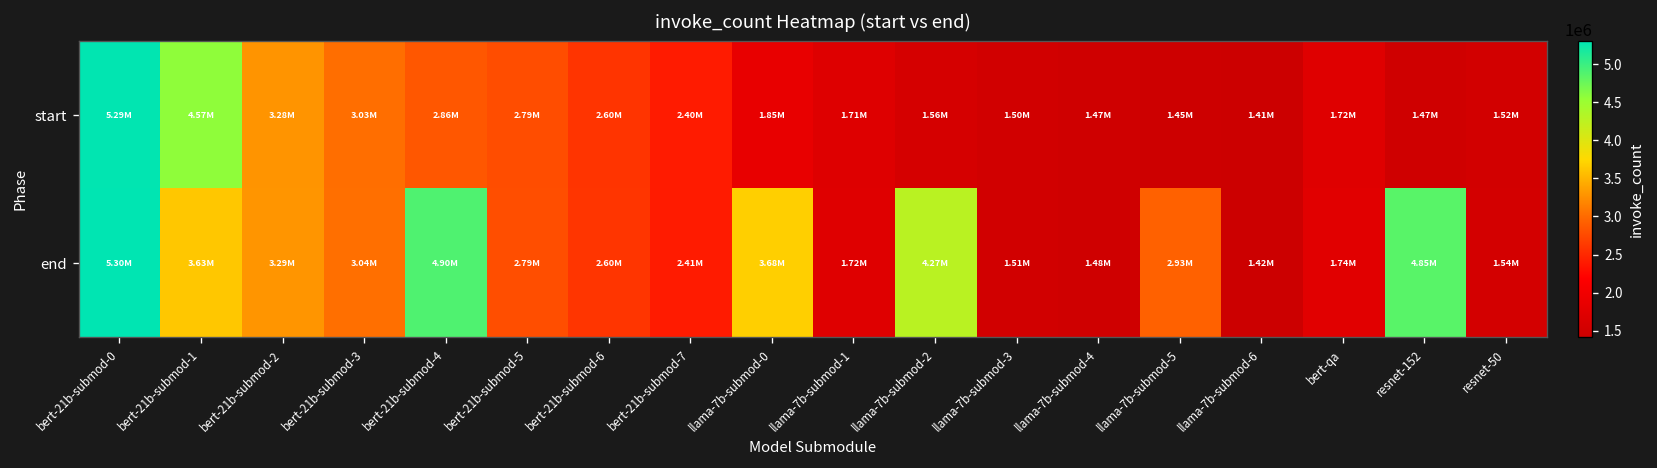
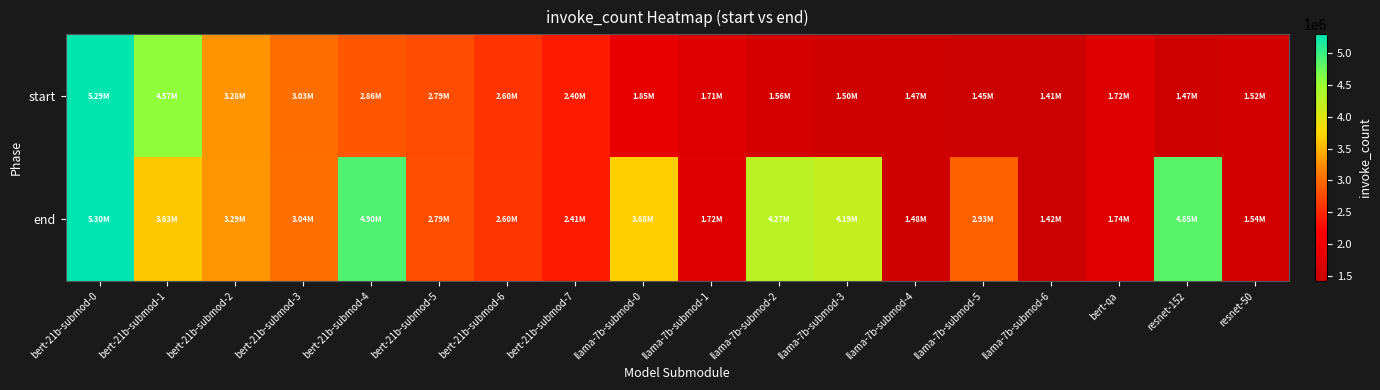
  {
    "start": {
      "bert-21b-submod-0": "5.29M",
      "bert-21b-submod-1": "4.57M",
      "bert-21b-submod-2": "3.28M",
      "bert-21b-submod-3": "3.03M",
      "bert-21b-submod-4": "2.86M",
      "bert-21b-submod-5": "2.79M",
      "bert-21b-submod-6": "2.60M",
      "bert-21b-submod-7": "2.40M",
      "llama-7b-submod-0": "1.85M",
      "llama-7b-submod-1": "1.71M",
      "llama-7b-submod-2": "1.56M",
      "llama-7b-submod-3": "1.50M",
      "llama-7b-submod-4": "1.47M",
      "llama-7b-submod-5": "1.45M",
      "llama-7b-submod-6": "1.41M",
      "bert-qa": "1.72M",
      "resnet-152": "1.47M",
      "resnet-50": "1.52M"
    },
    "end": {
      "bert-21b-submod-0": "5.30M",
      "bert-21b-submod-1": "3.63M",
      "bert-21b-submod-2": "3.29M",
      "bert-21b-submod-3": "3.04M",
      "bert-21b-submod-4": "4.90M",
      "bert-21b-submod-5": "2.79M",
      "bert-21b-submod-6": "2.60M",
      "bert-21b-submod-7": "2.41M",
      "llama-7b-submod-0": "3.68M",
      "llama-7b-submod-1": "1.72M",
      "llama-7b-submod-2": "4.27M",
-     "llama-7b-submod-3": "1.51M",
+     "llama-7b-submod-3": "4.19M",
      "llama-7b-submod-4": "1.48M",
      "llama-7b-submod-5": "2.93M",
      "llama-7b-submod-6": "1.42M",
      "bert-qa": "1.74M",
      "resnet-152": "4.85M",
      "resnet-50": "1.54M"
    }
  }
